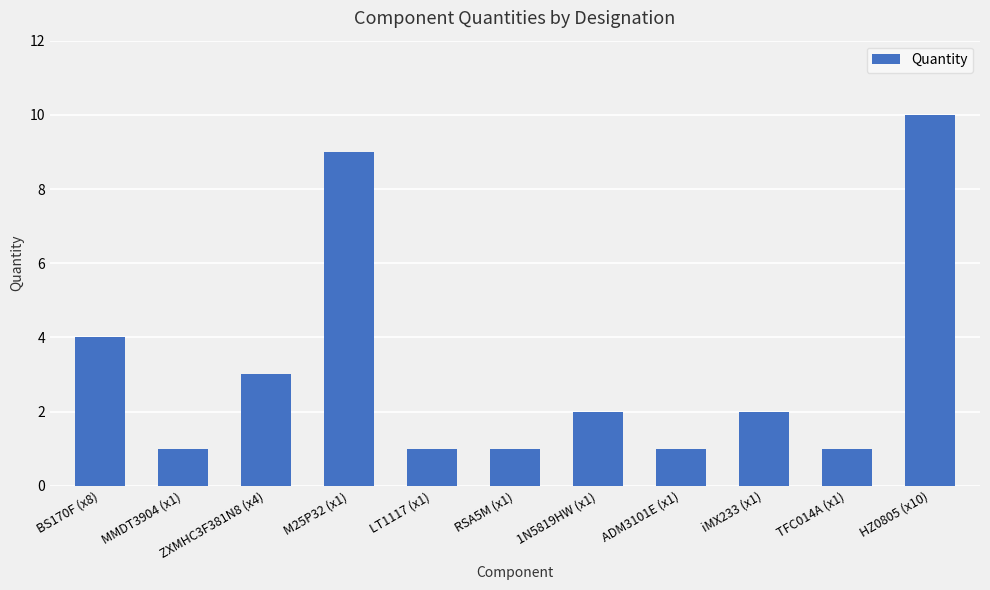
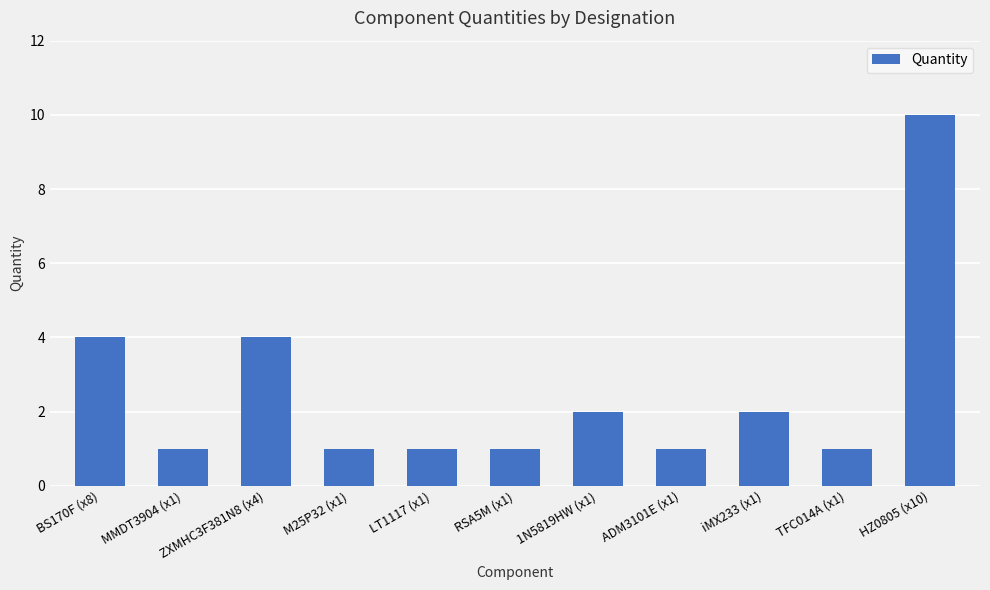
  {
    "BS170F (x8)": 4,
    "MMDT3904 (x1)": 1,
-   "ZXMHC3F381N8 (x4)": 3,
-   "M25P32 (x1)": 9,
+   "ZXMHC3F381N8 (x4)": 4,
+   "M25P32 (x1)": 1,
    "LT1117 (x1)": 1,
    "RSA5M (x1)": 1,
    "1N5819HW (x1)": 2,
    "ADM3101E (x1)": 1,
    "iMX233 (x1)": 2,
    "TFC014A (x1)": 1,
    "HZ0805 (x10)": 10
  }
